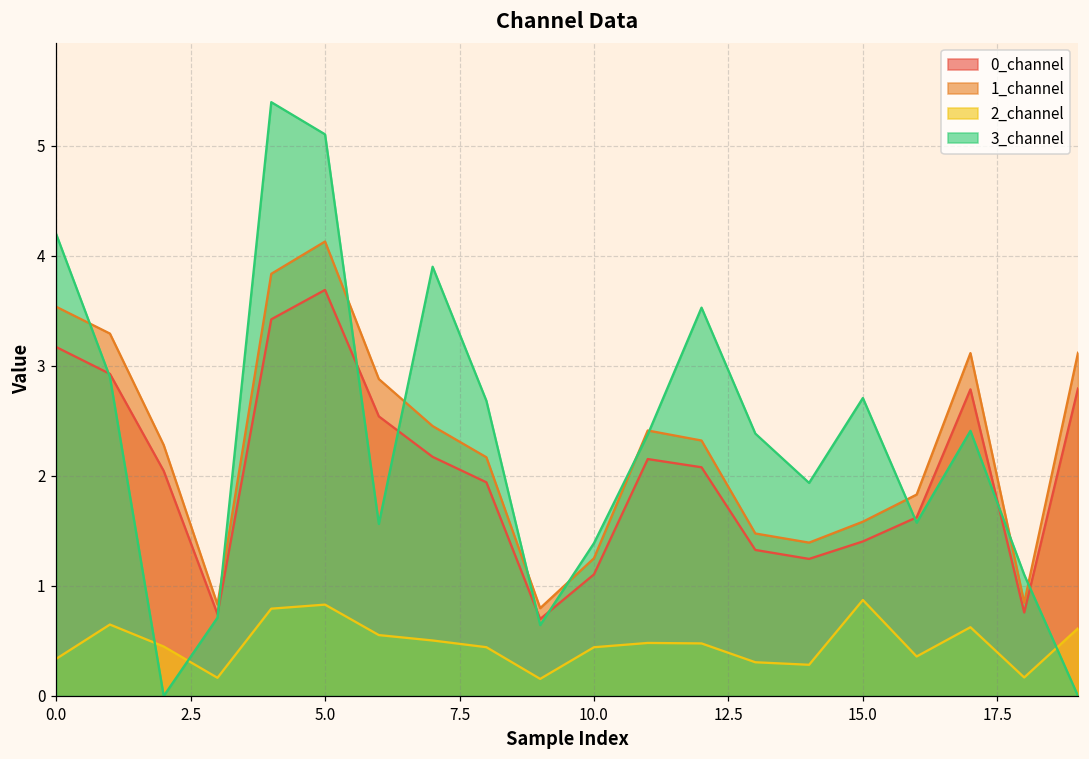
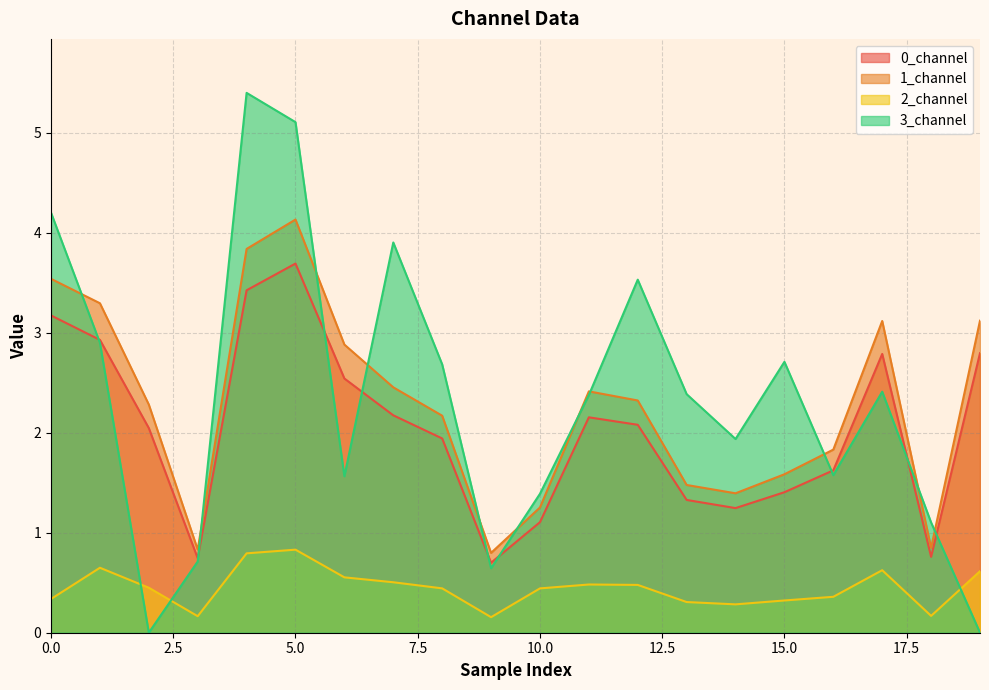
  {
    "2_channel": {
      "0.0": 0.34,
      "5.0": 0.83,
      "10.0": 0.44,
-     "15.0": 0.87
+     "15.0": 0.32
    },
    "3_channel": {
      "0.0": 4.20,
      "5.0": 5.10,
      "10.0": 1.39,
      "15.0": 2.71
    }
  }
